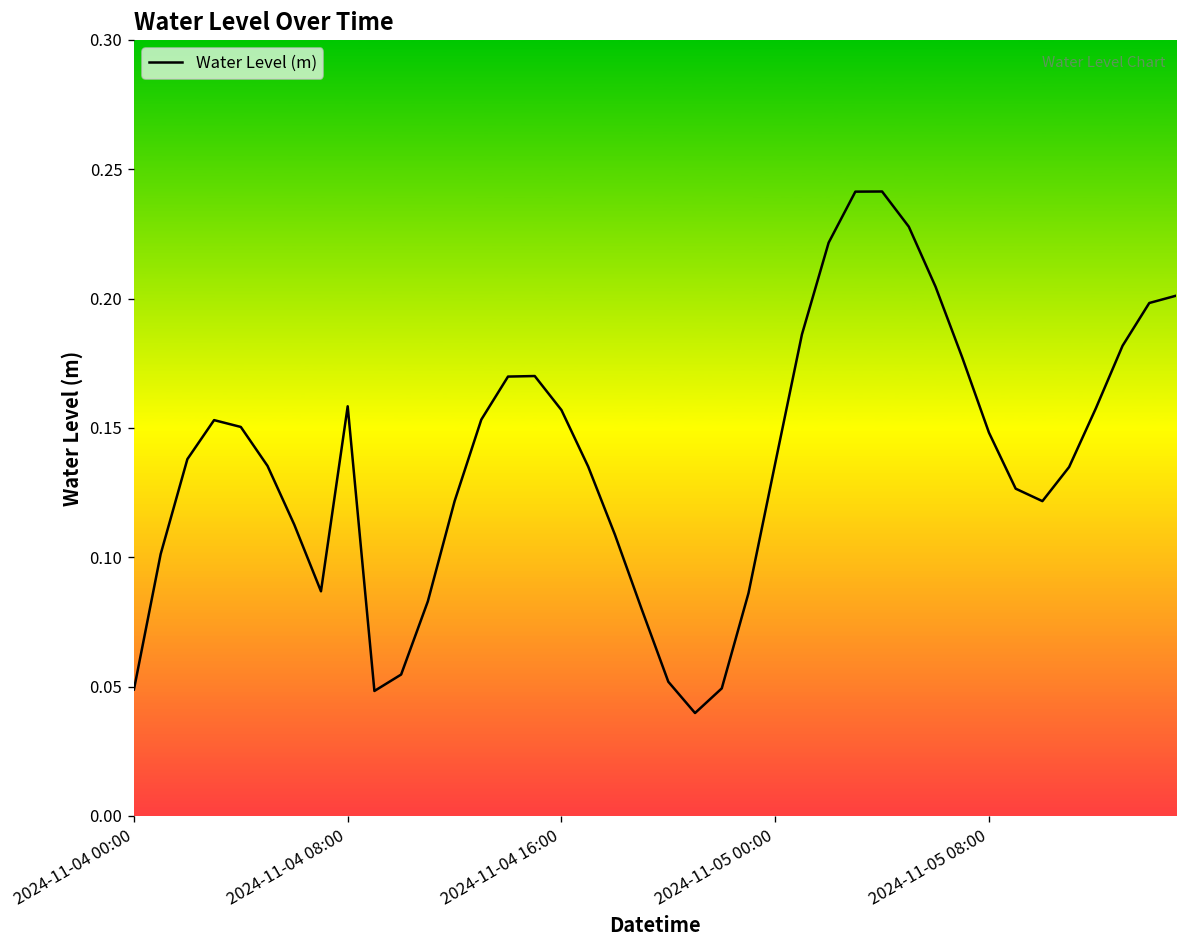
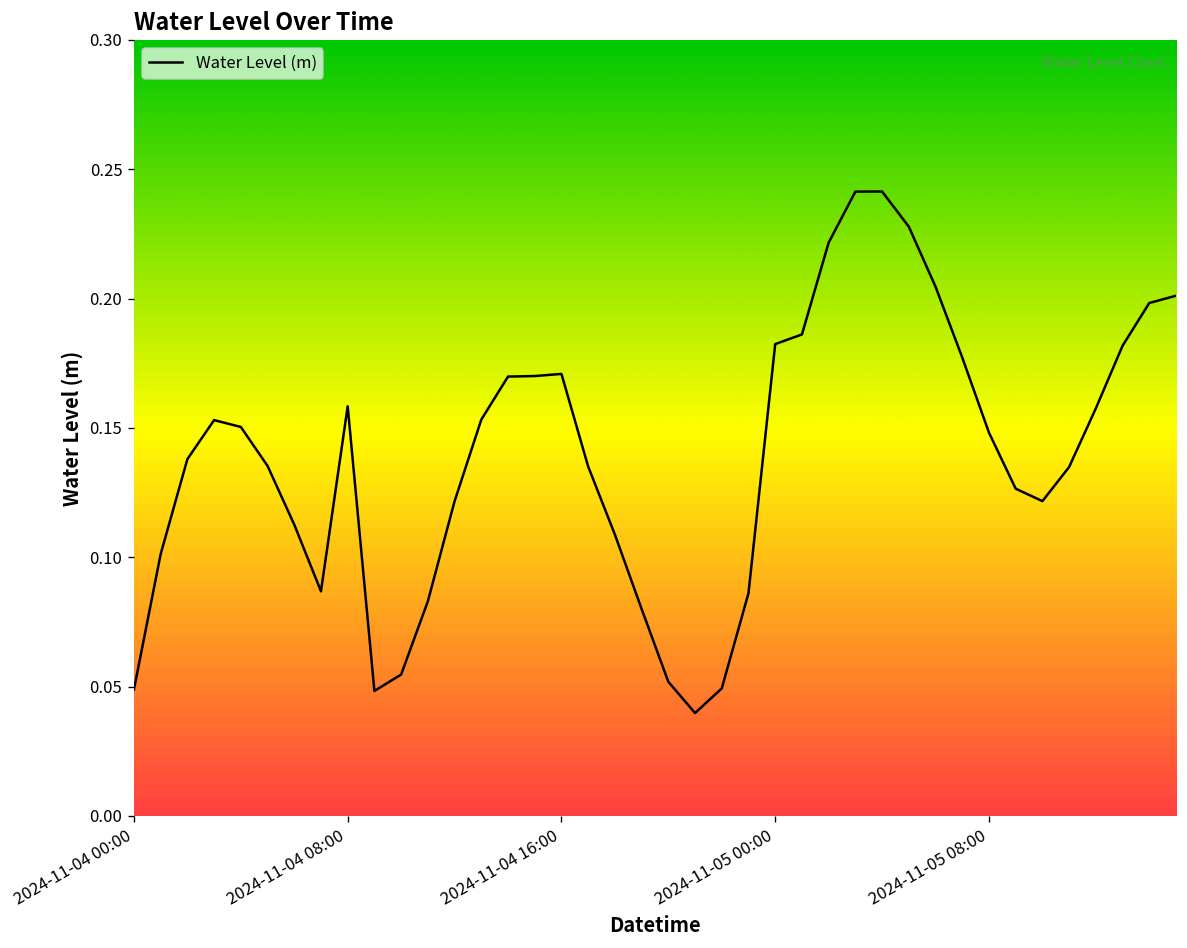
  {
    "2024-11-04 00:00": 0.049,
    "2024-11-04 08:00": 0.158,
-   "2024-11-04 16:00": 0.157,
-   "2024-11-05 00:00": 0.136,
+   "2024-11-04 16:00": 0.171,
+   "2024-11-05 00:00": 0.182,
    "2024-11-05 08:00": 0.148
  }
